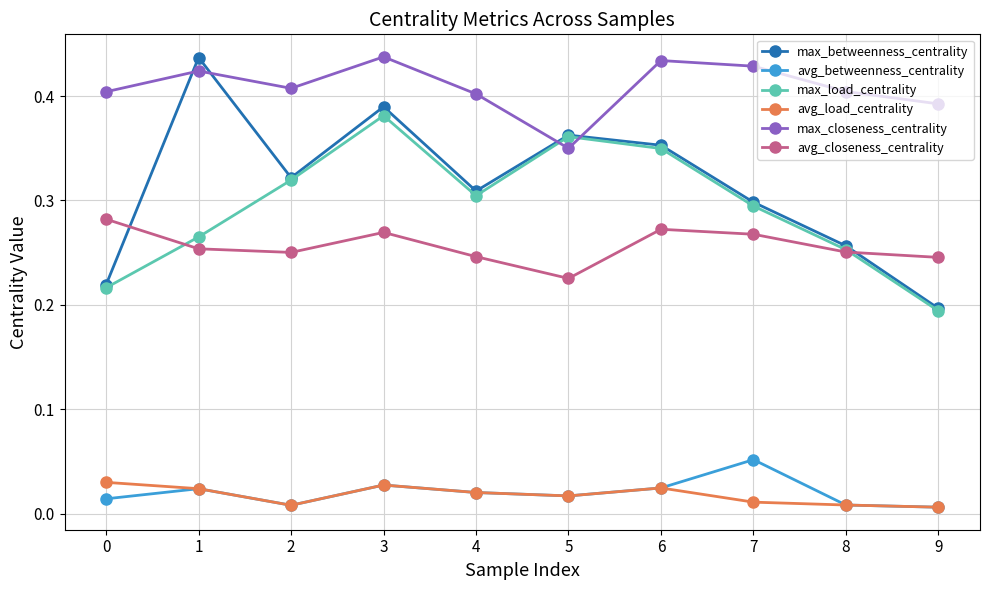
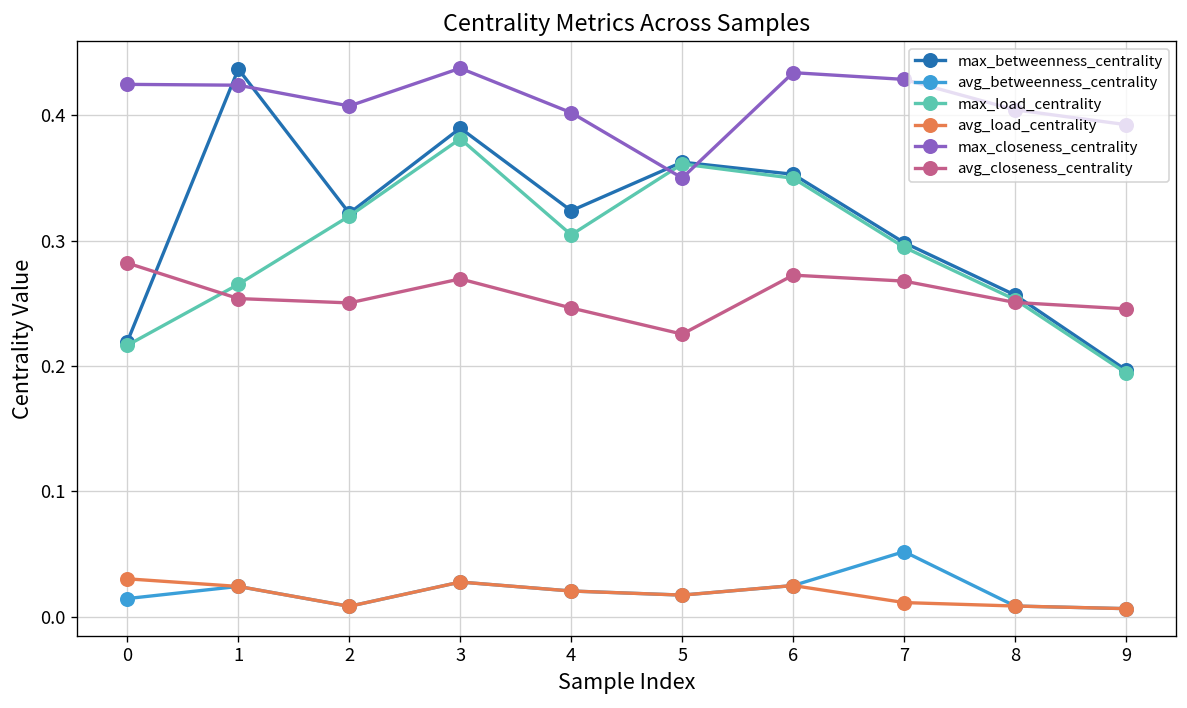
  {
    "max_betweenness_centrality": {
      "0": 0.219,
      "1": 0.437,
      "3": 0.390,
-     "4": 0.309,
+     "4": 0.324,
      "6": 0.353,
      "7": 0.298,
      "8": 0.257
    },
    "avg_betweenness_centrality": {
      "0": 0.014,
      "7": 0.052
    },
    "max_load_centrality": {
      "0": 0.216,
      "1": 0.265,
      "3": 0.381,
      "4": 0.305,
      "6": 0.350,
      "7": 0.295
    },
    "avg_load_centrality": {
      "0": 0.030,
      "7": 0.011
    },
    "max_closeness_centrality": {
-     "0": 0.404,
+     "0": 0.425,
      "1": 0.424,
      "2": 0.407,
      "3": 0.438,
      "4": 0.402,
      "5": 0.350,
      "6": 0.434,
      "7": 0.429
    },
    "avg_closeness_centrality": {
      "0": 0.282,
      "1": 0.254,
      "2": 0.250,
      "3": 0.269,
      "4": 0.246,
      "5": 0.225,
      "6": 0.272,
      "7": 0.268,
      "9": 0.245
    }
  }
